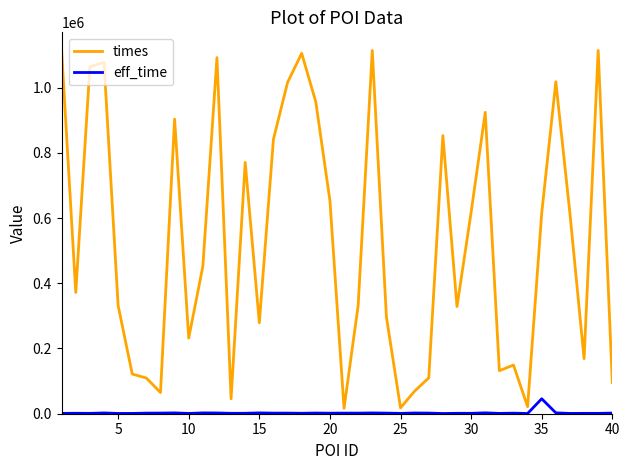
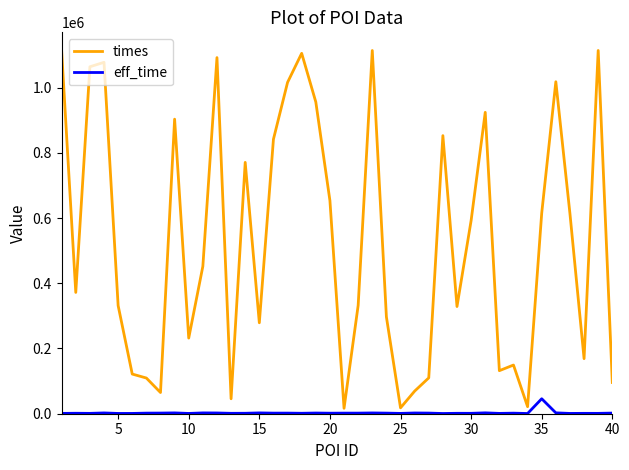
  {
    "times": {
      "5": 330000,
      "10": 230000,
      "15": 280000,
      "20": 650000,
      "25": 20000,
-     "30": 620000,
+     "30": 590000,
      "35": 620000,
      "40": 100000
    },
    "eff_time": {
      "5": 0,
      "10": 0,
      "15": 0,
      "20": 0,
      "25": 0,
      "30": 0,
      "35": 50000,
      "40": 0
    }
  }
